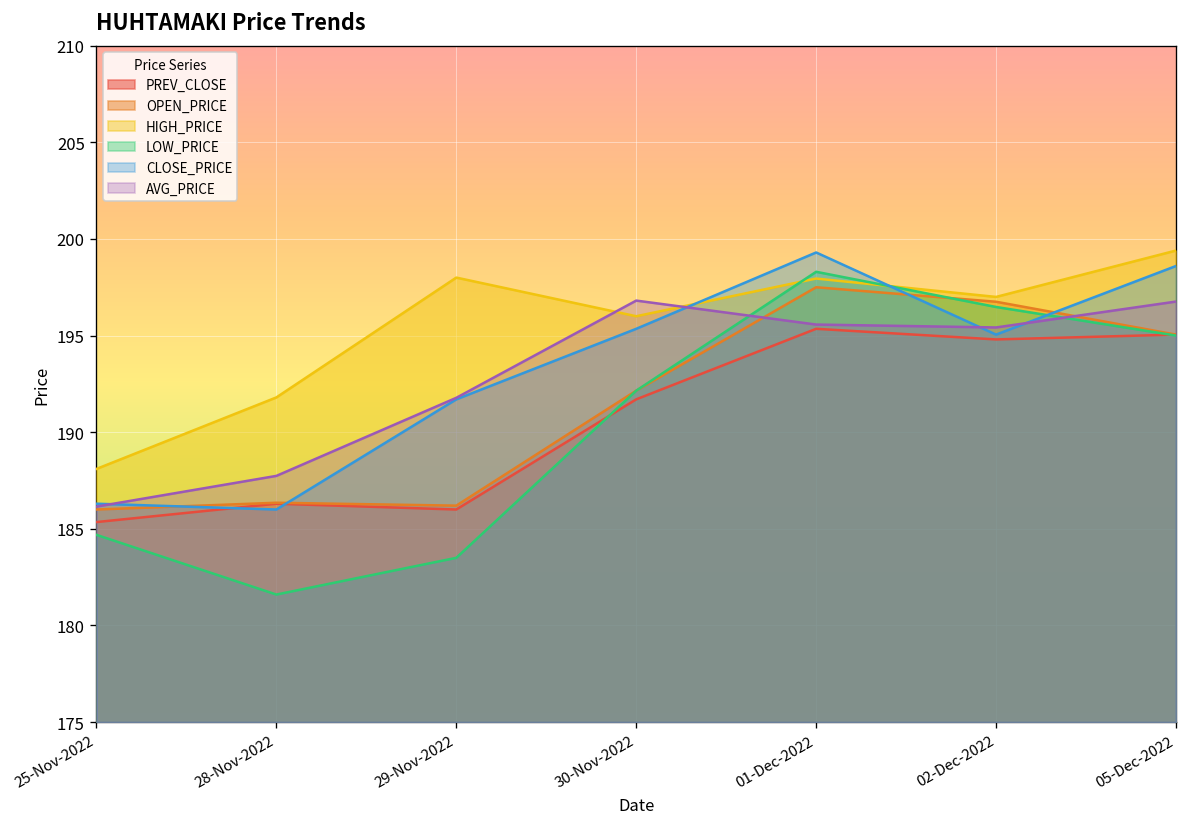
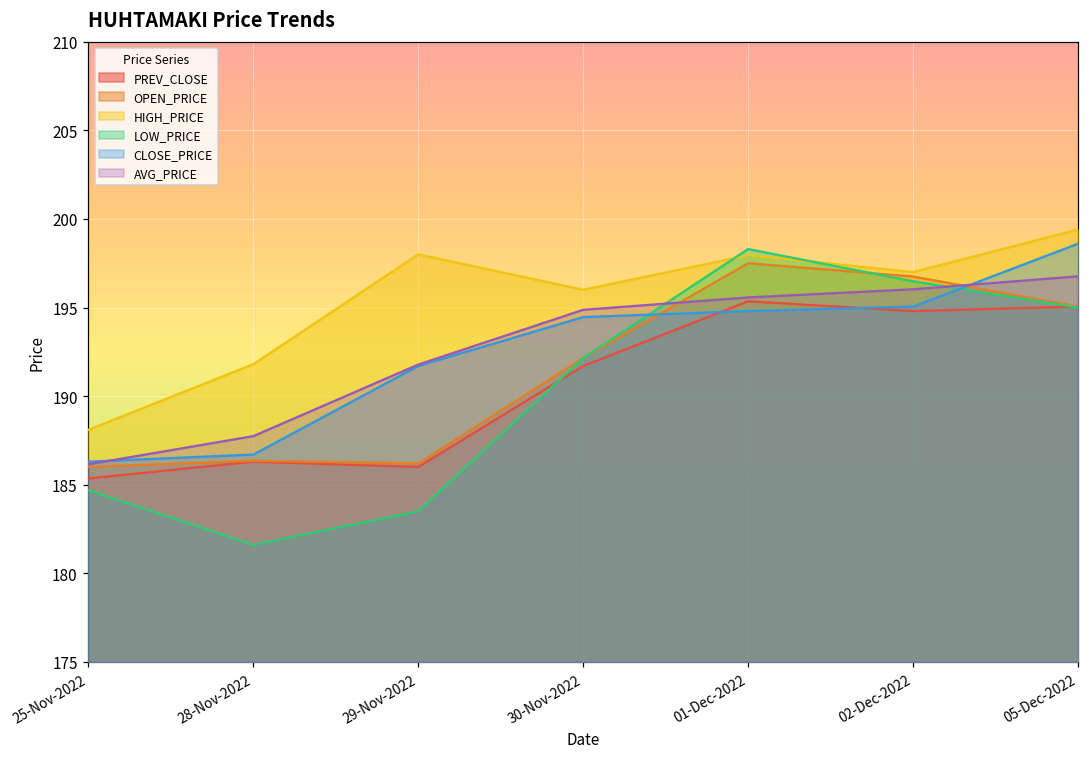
  {
    "LOW_PRICE": {
      "25-Nov-2022": 184.7,
      "28-Nov-2022": 181.6,
      "29-Nov-2022": 183.5,
      "01-Dec-2022": 198.3,
      "02-Dec-2022": 196.5
    },
    "CLOSE_PRICE": {
-     "28-Nov-2022": 186.0,
-     "30-Nov-2022": 195.4,
-     "01-Dec-2022": 199.3,
+     "28-Nov-2022": 186.7,
+     "30-Nov-2022": 194.5,
+     "01-Dec-2022": 194.8,
      "02-Dec-2022": 195.1,
      "05-Dec-2022": 198.6
    },
    "AVG_PRICE": {
      "28-Nov-2022": 187.7,
-     "30-Nov-2022": 196.8,
+     "30-Nov-2022": 194.9,
      "01-Dec-2022": 195.6,
-     "02-Dec-2022": 195.4,
+     "02-Dec-2022": 196.0,
      "05-Dec-2022": 196.8
    }
  }
